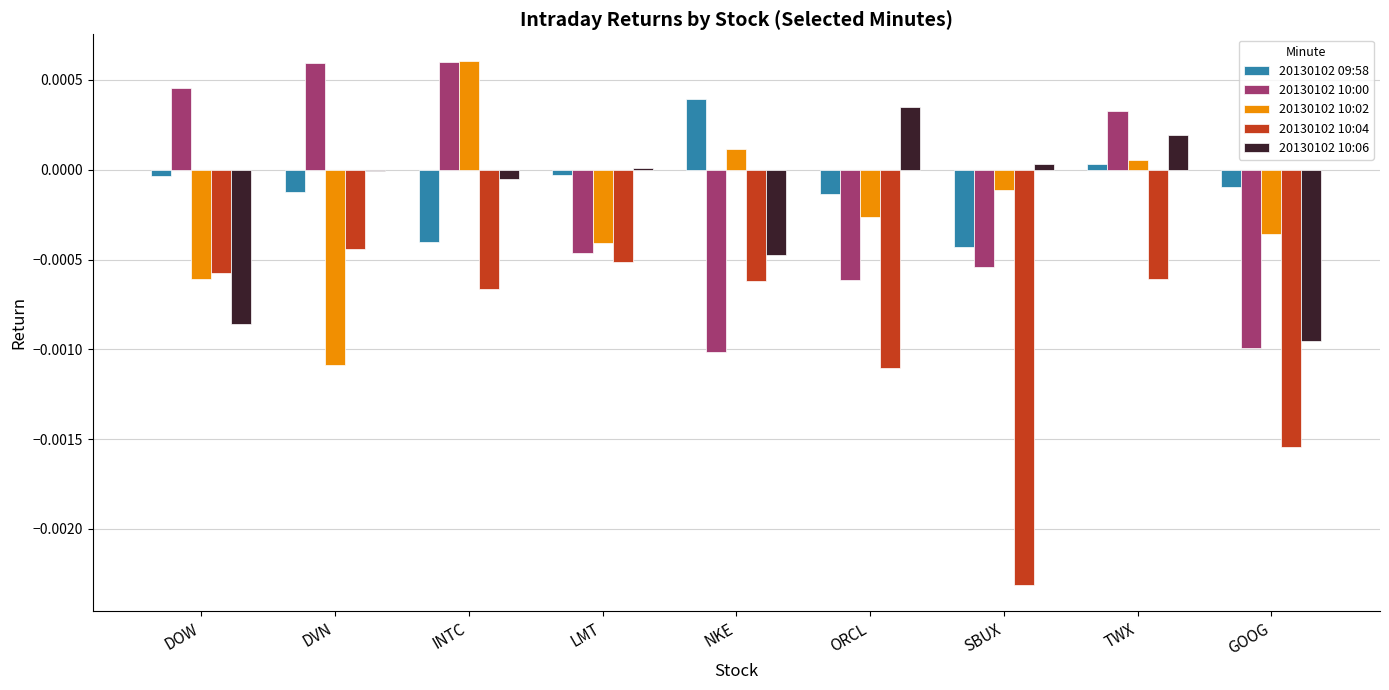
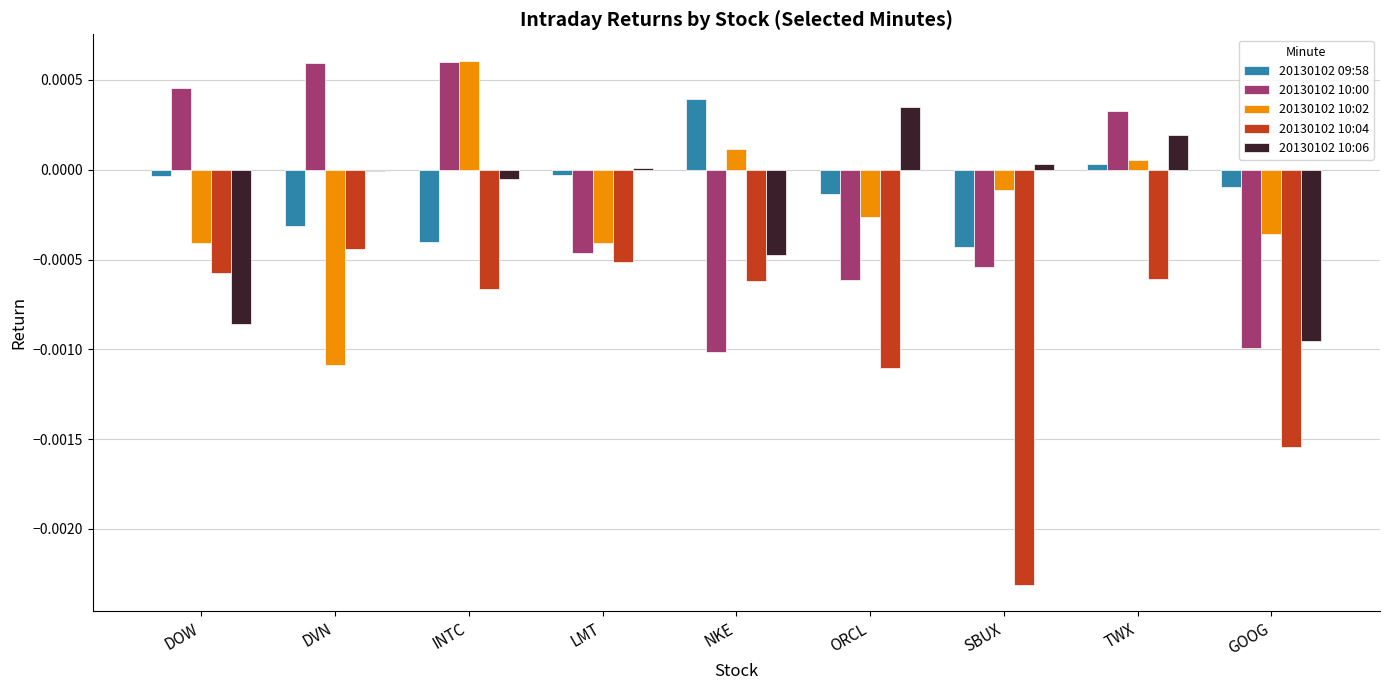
  {
    "20130102 09:58": {
      "DOW": -0.00004,
-     "DVN": -0.00012,
+     "DVN": -0.00031,
      "INTC": -0.00040,
      "LMT": -0.00003,
      "NKE": 0.00039,
      "ORCL": -0.00013,
      "SBUX": -0.00043,
      "TWX": 0.00003,
      "GOOG": -0.00010
    },
    "20130102 10:00": {
      "DOW": 0.00046,
      "DVN": 0.00059,
      "INTC": 0.00060,
      "LMT": -0.00046,
      "NKE": -0.00101,
      "ORCL": -0.00061,
      "SBUX": -0.00054,
      "TWX": 0.00033,
      "GOOG": -0.00099
    },
    "20130102 10:02": {
-     "DOW": -0.00061,
+     "DOW": -0.00041,
      "DVN": -0.00109,
      "INTC": 0.00061,
      "LMT": -0.00041,
      "NKE": 0.00011,
      "ORCL": -0.00026,
      "SBUX": -0.00011,
      "TWX": 0.00005,
      "GOOG": -0.00036
    },
    "20130102 10:04": {
      "DOW": -0.00057,
      "DVN": -0.00044,
      "INTC": -0.00067,
      "LMT": -0.00052,
      "NKE": -0.00062,
      "ORCL": -0.00111,
      "SBUX": -0.00231,
      "TWX": -0.00061,
      "GOOG": -0.00154
    },
    "20130102 10:06": {
      "DOW": -0.00086,
      "INTC": -0.00005,
      "NKE": -0.00048,
      "ORCL": 0.00035,
      "SBUX": 0.00003,
      "TWX": 0.00019,
      "GOOG": -0.00096
    }
  }
